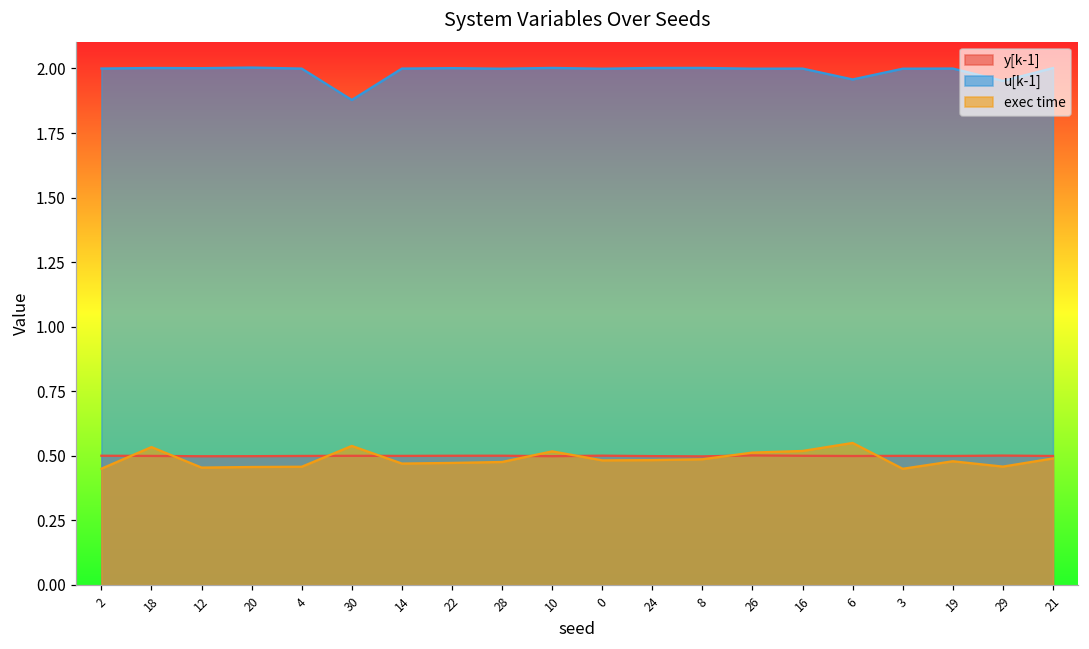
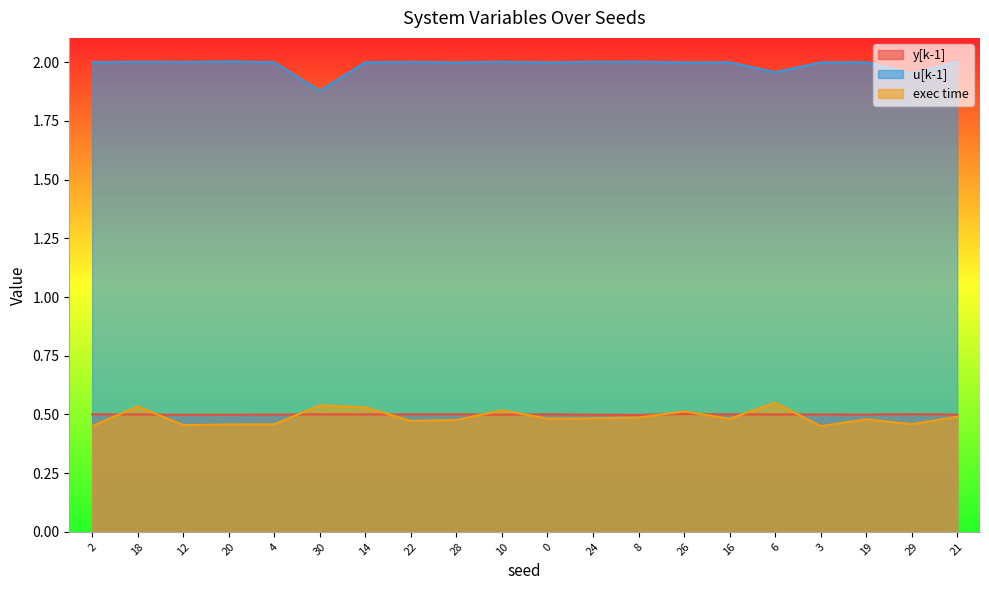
  {
    "y[k-1]": {
      "2": 0.50,
      "18": 0.50,
      "12": 0.50,
      "20": 0.50,
      "4": 0.50,
      "30": 0.50,
      "14": 0.50,
      "22": 0.50,
      "28": 0.50,
      "10": 0.50,
      "0": 0.50,
      "24": 0.50,
      "8": 0.50,
      "26": 0.50,
      "16": 0.50,
      "6": 0.50,
      "3": 0.50,
      "19": 0.50,
      "29": 0.50
    },
    "u[k-1]": {
      "2": 2.00,
      "18": 2.00,
      "12": 2.00,
      "20": 2.00,
      "4": 2.00,
      "30": 1.88,
      "14": 2.00,
      "22": 2.00,
      "28": 2.00,
      "10": 2.00,
      "0": 2.00,
      "24": 2.00,
      "8": 2.00,
      "26": 2.00,
      "16": 2.00,
      "6": 1.96,
      "3": 2.00,
      "19": 2.00
    },
    "exec time": {
      "2": 0.45,
      "18": 0.53,
      "12": 0.45,
      "20": 0.46,
      "4": 0.46,
      "30": 0.54,
-     "14": 0.47,
+     "14": 0.53,
      "22": 0.47,
      "28": 0.48,
      "10": 0.52,
      "0": 0.48,
      "24": 0.48,
      "8": 0.49,
      "26": 0.51,
-     "16": 0.52,
+     "16": 0.48,
      "6": 0.55,
      "3": 0.45,
      "19": 0.48,
      "29": 0.46
    }
  }
